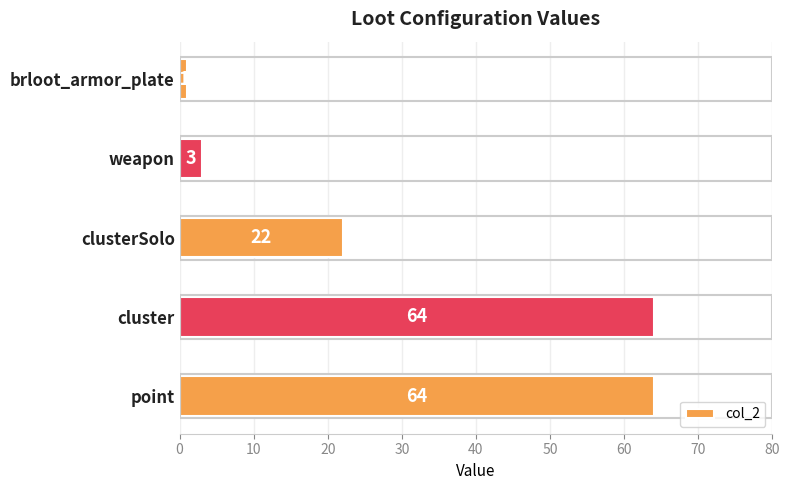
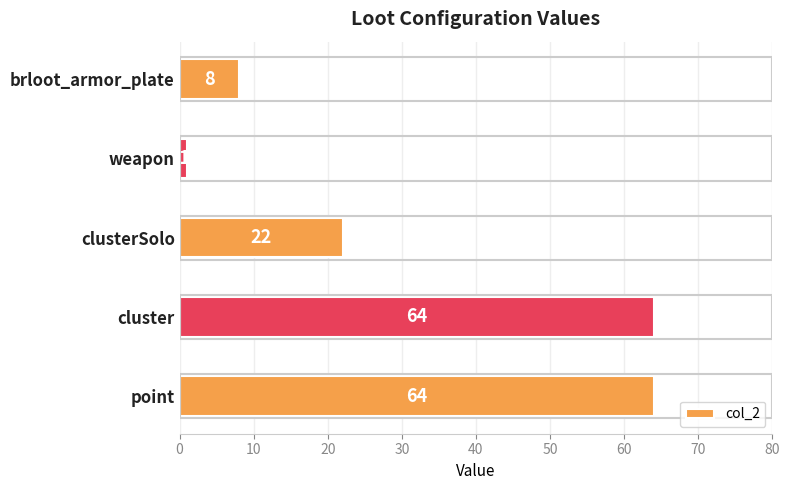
  {
-   "brloot_armor_plate": 1,
-   "weapon": 3
+   "brloot_armor_plate": 8,
+   "weapon": 1
  }
